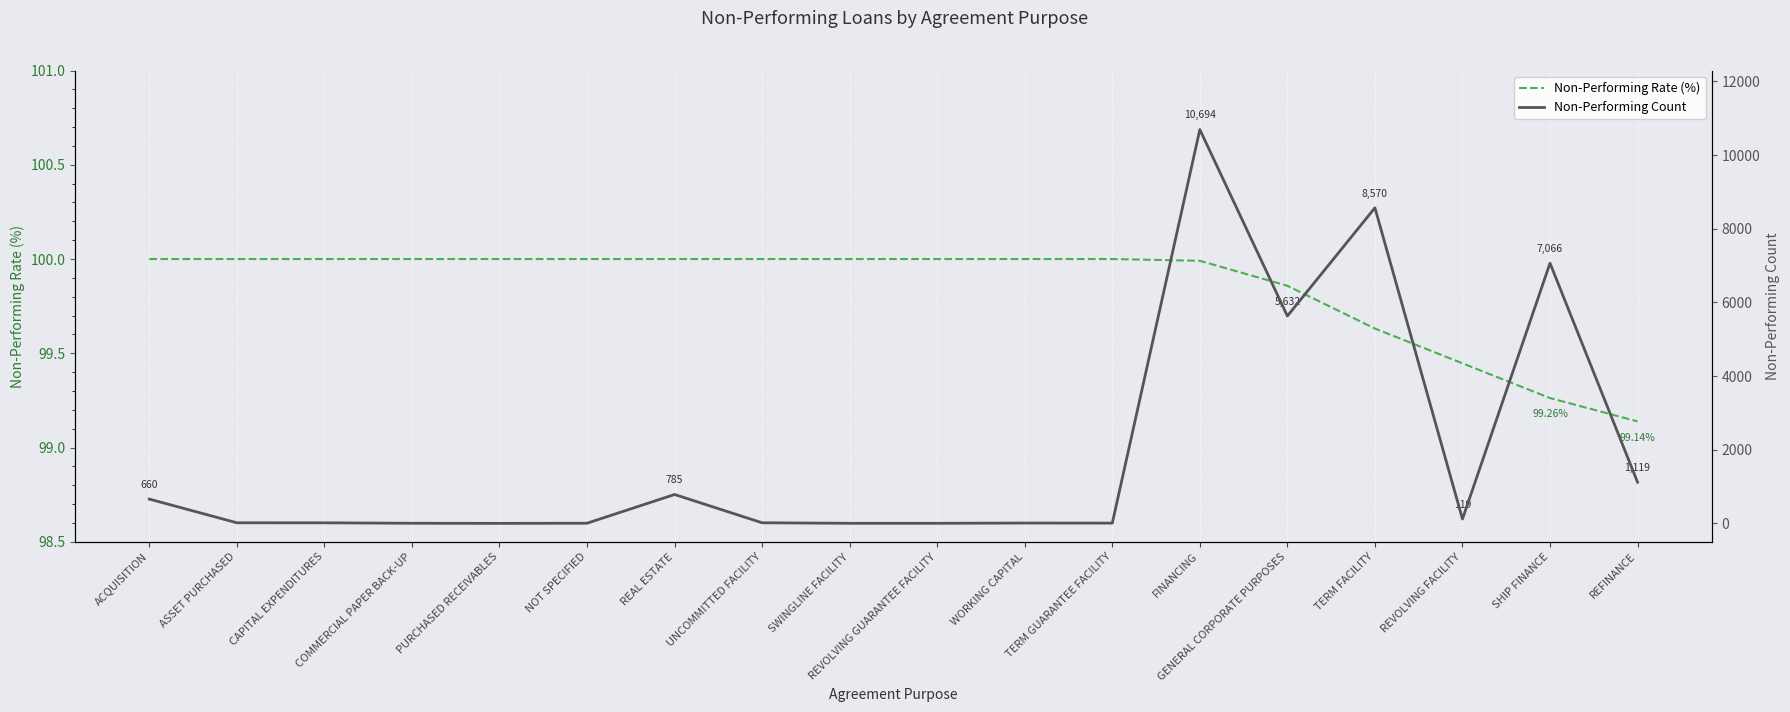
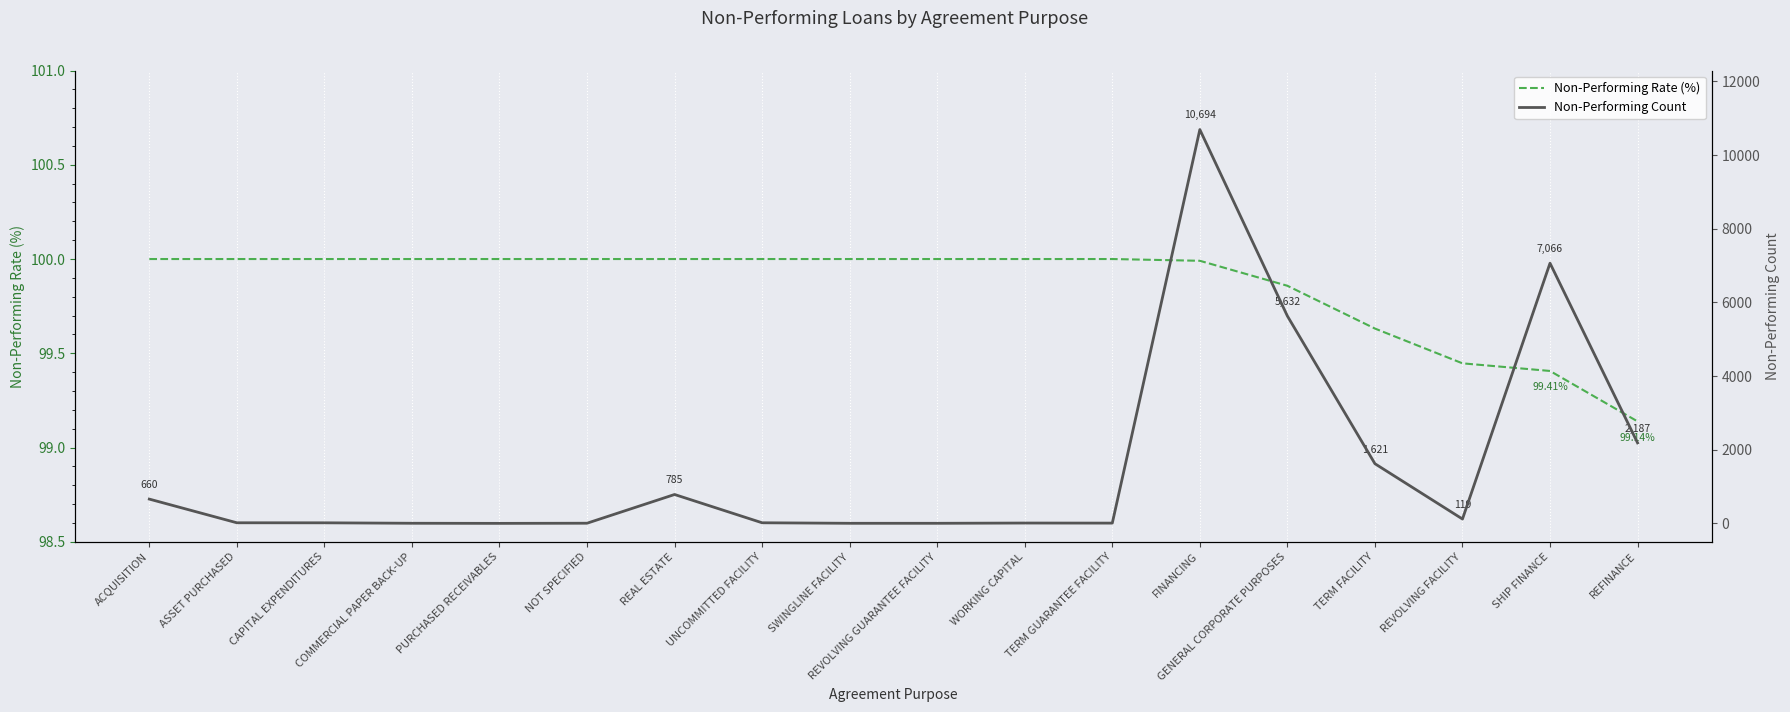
  {
    "Non-Performing Rate (%)": {
-     "SHIP FINANCE": "99.26%"
+     "SHIP FINANCE": "99.41%"
    },
    "Non-Performing Count": {
      "ACQUISITION": "660",
      "REAL ESTATE": "785",
      "FINANCING": "10,694",
      "GENERAL CORPORATE PURPOSES": "5,632",
-     "TERM FACILITY": "8,570",
+     "TERM FACILITY": "1,621",
      "REVOLVING FACILITY": "119",
      "SHIP FINANCE": "7,066",
-     "REFINANCE": "1,119"
+     "REFINANCE": "2,187"
    }
  }
